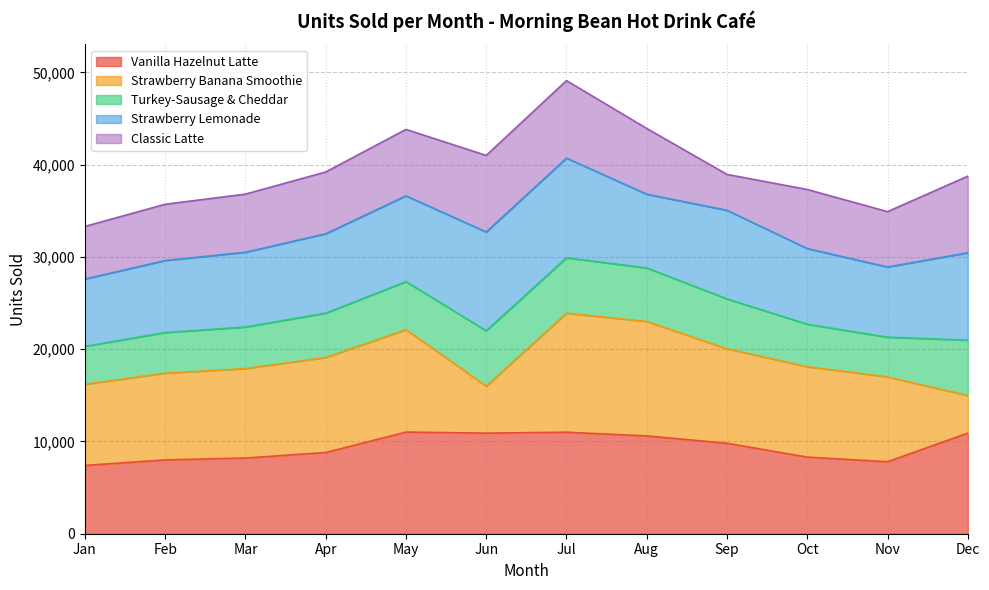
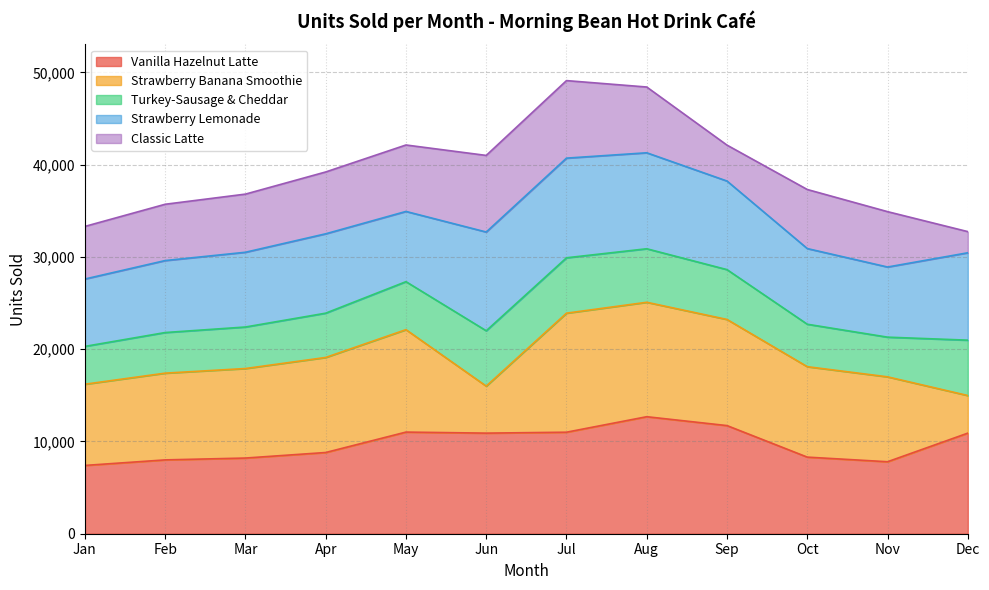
  {
    "Vanilla Hazelnut Latte": {
      "Jan": "7,000",
      "Feb": "8,000",
      "Mar": "8,000",
      "Apr": "9,000",
      "May": "11,000",
      "Jun": "11,000",
      "Jul": "11,000",
-     "Aug": "11,000",
-     "Sep": "10,000",
+     "Aug": "13,000",
+     "Sep": "12,000",
      "Oct": "8,000",
      "Nov": "8,000",
      "Dec": "11,000"
    },
    "Strawberry Banana Smoothie": {
      "Jan": "9,000",
      "Feb": "9,000",
      "Mar": "10,000",
      "Apr": "10,000",
      "May": "11,000",
      "Jun": "5,000",
      "Jul": "13,000",
      "Aug": "12,000",
-     "Sep": "10,000",
+     "Sep": "12,000",
      "Oct": "10,000",
      "Nov": "9,000",
      "Dec": "4,000"
    },
    "Turkey-Sausage & Cheddar": {
      "Jan": "4,000",
      "Feb": "4,000",
      "Mar": "5,000",
      "Apr": "5,000",
      "May": "5,000",
      "Jun": "6,000",
      "Jul": "6,000",
      "Aug": "6,000",
      "Sep": "5,000",
      "Oct": "5,000",
      "Nov": "4,000",
      "Dec": "6,000"
    },
    "Strawberry Lemonade": {
      "Jan": "7,000",
      "Feb": "8,000",
      "Mar": "8,000",
      "Apr": "9,000",
-     "May": "9,000",
+     "May": "8,000",
      "Jun": "11,000",
      "Jul": "11,000",
-     "Aug": "8,000",
+     "Aug": "10,000",
      "Sep": "10,000",
      "Oct": "8,000",
      "Nov": "8,000",
      "Dec": "9,000"
    },
    "Classic Latte": {
      "Jan": "6,000",
      "Feb": "6,000",
      "Mar": "6,000",
      "Apr": "7,000",
      "May": "7,000",
      "Jun": "8,000",
      "Jul": "8,000",
      "Aug": "7,000",
      "Sep": "4,000",
      "Oct": "6,000",
      "Nov": "6,000",
-     "Dec": "8,000"
+     "Dec": "2,000"
    }
  }
